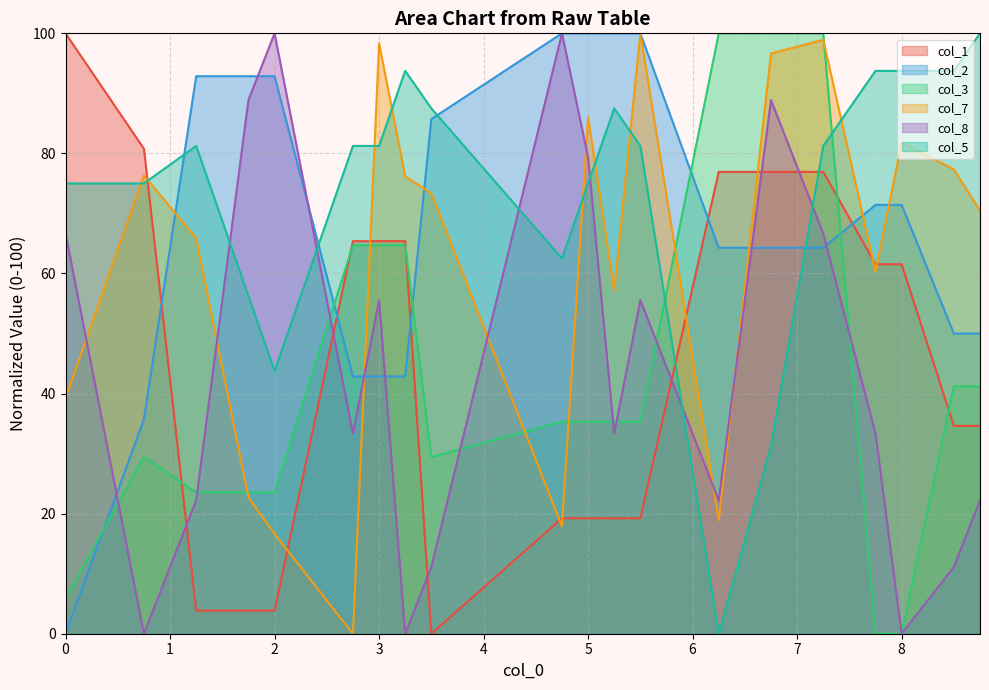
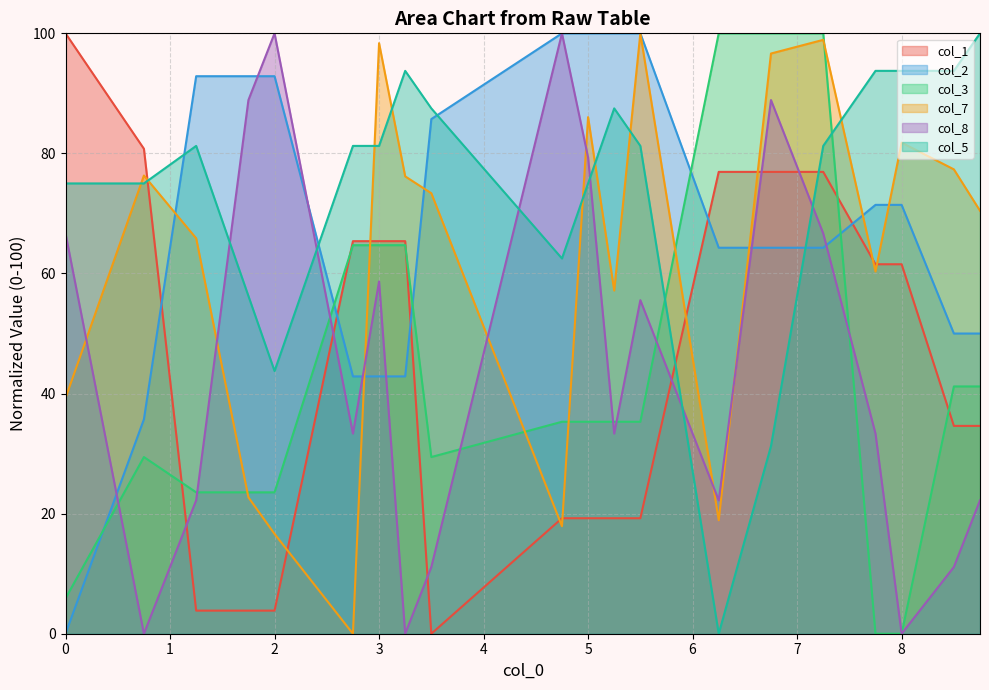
  {
    "col_8": {
      "0": 67,
      "2": 100,
-     "3": 56,
+     "3": 59,
      "5": 79
    }
  }
